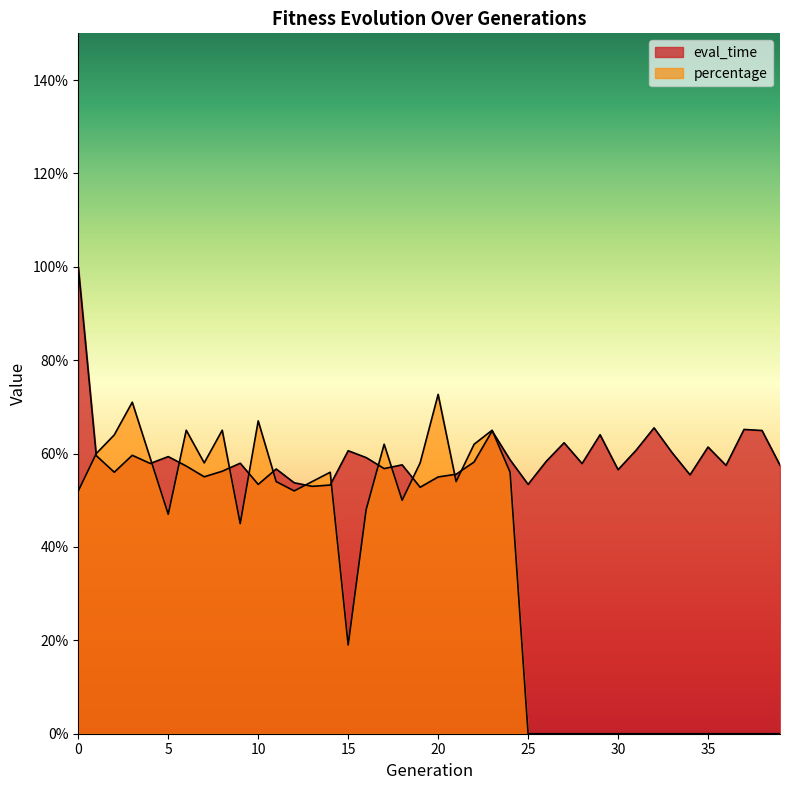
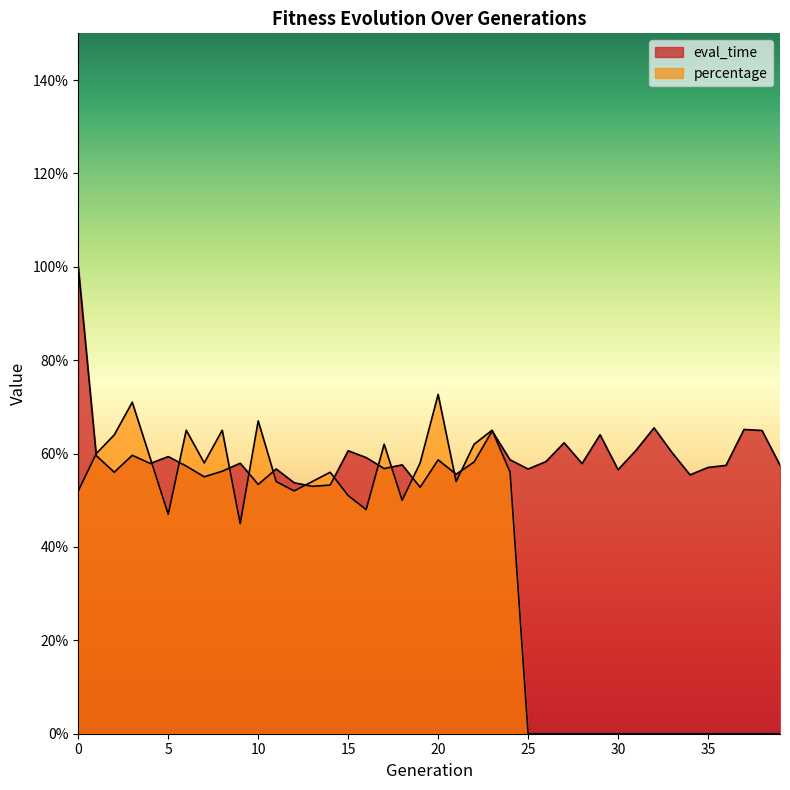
  {
    "eval_time": {
      "0": "100%",
      "5": "59%",
      "10": "53%",
      "15": "61%",
-     "20": "55%",
-     "25": "53%",
+     "20": "59%",
+     "25": "57%",
      "30": "57%",
-     "35": "61%"
+     "35": "57%"
    },
    "percentage": {
      "0": "52%",
      "5": "47%",
      "10": "67%",
-     "15": "19%",
+     "15": "51%",
      "20": "73%",
      "25": "0%",
      "30": "0%",
      "35": "0%"
    }
  }
